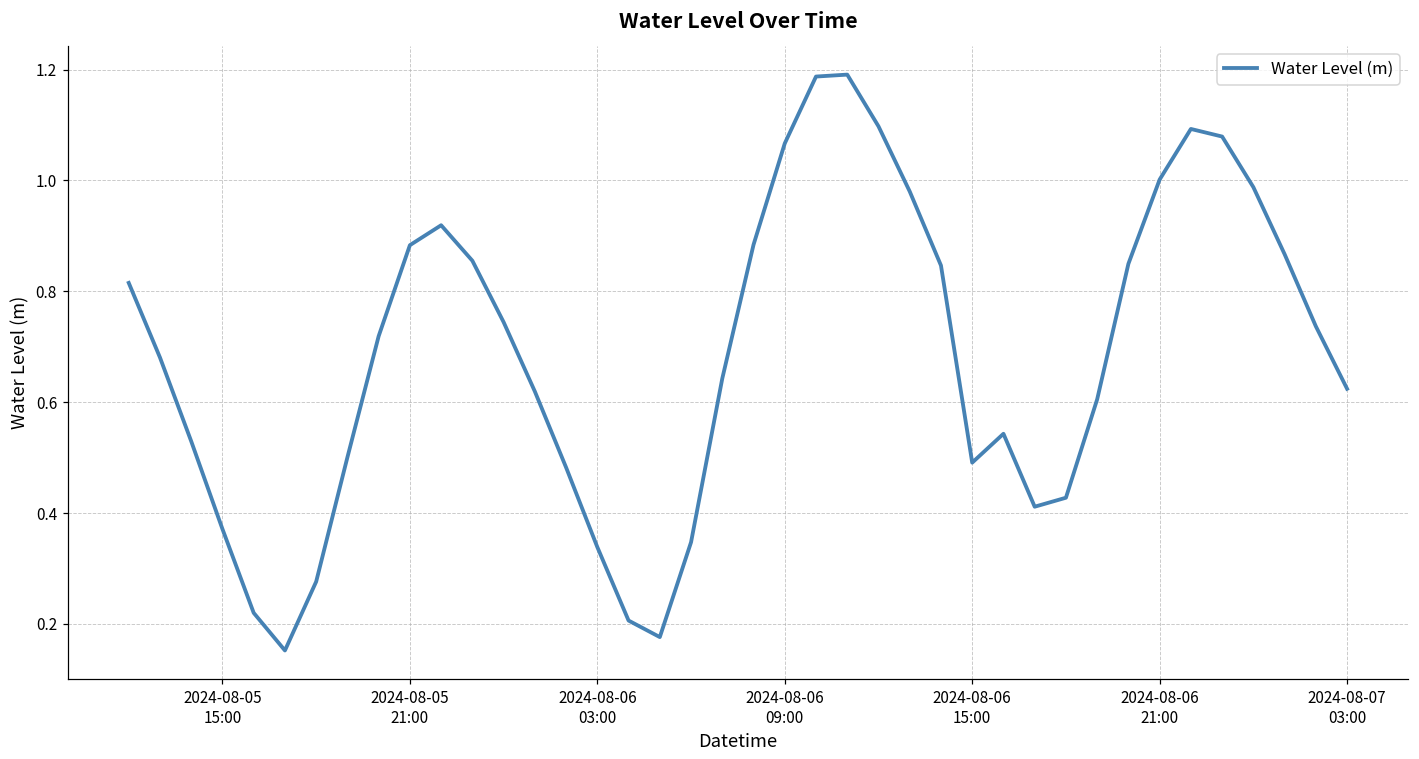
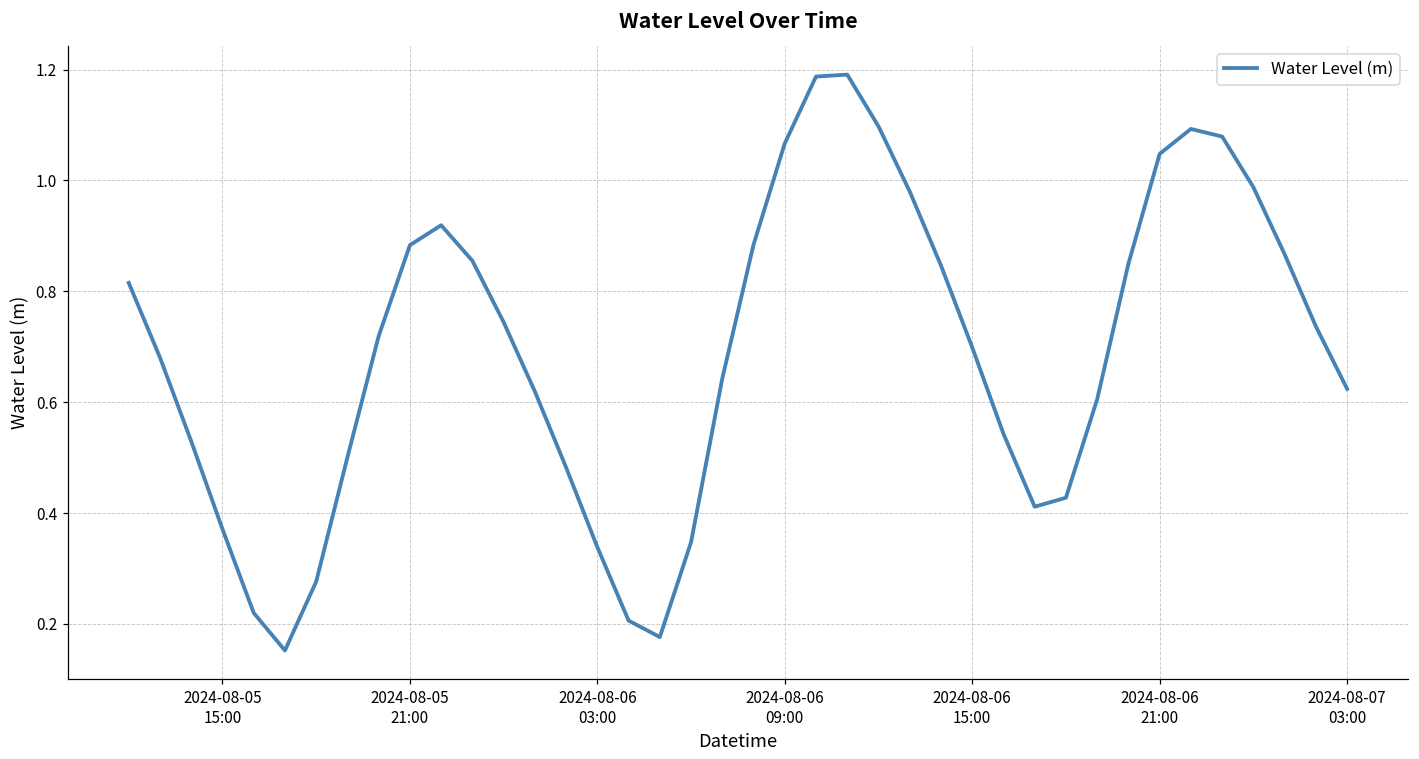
  {
    "2024-08-05 15:00": 0.37,
    "2024-08-05 21:00": 0.88,
    "2024-08-06 03:00": 0.34,
    "2024-08-06 09:00": 1.07,
-   "2024-08-06 15:00": 0.49,
-   "2024-08-06 21:00": 1.00,
+   "2024-08-06 15:00": 0.70,
+   "2024-08-06 21:00": 1.05,
    "2024-08-07 03:00": 0.62
  }
